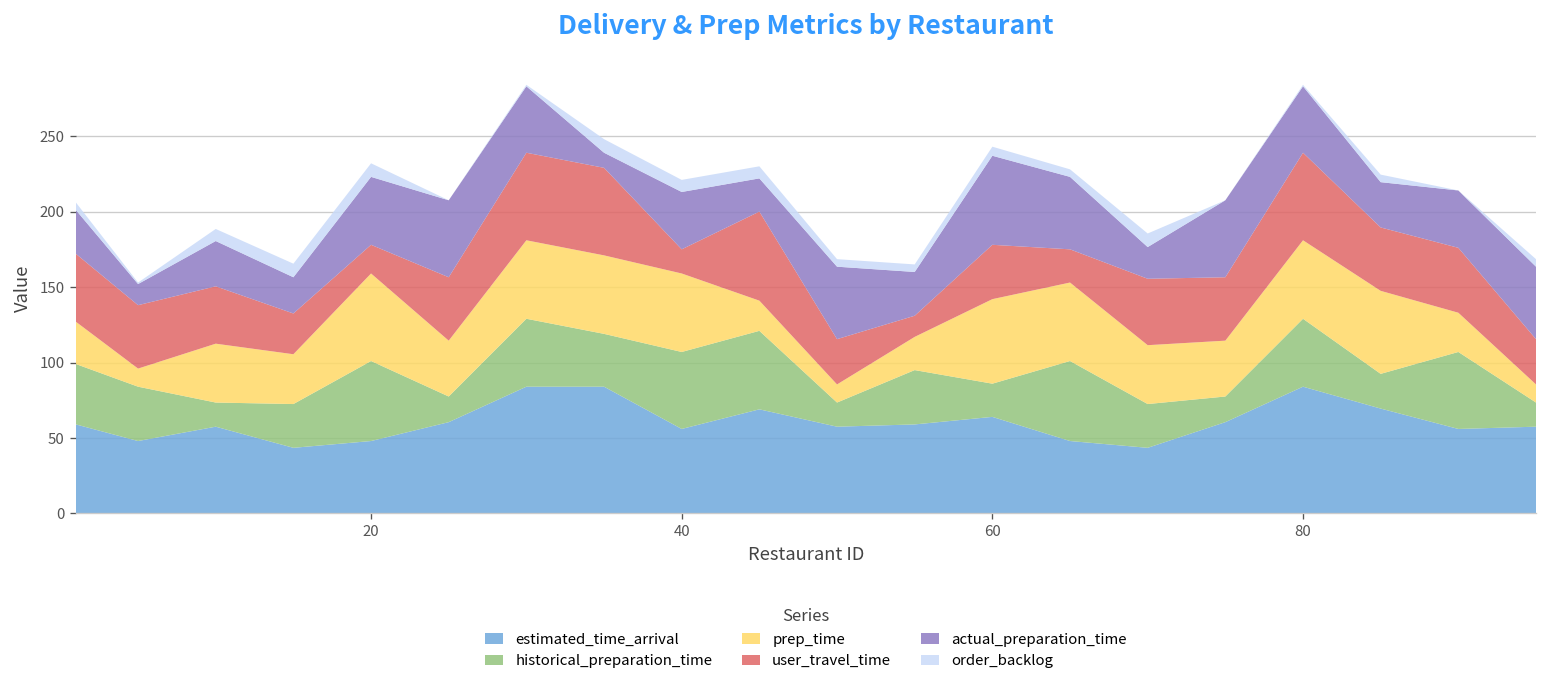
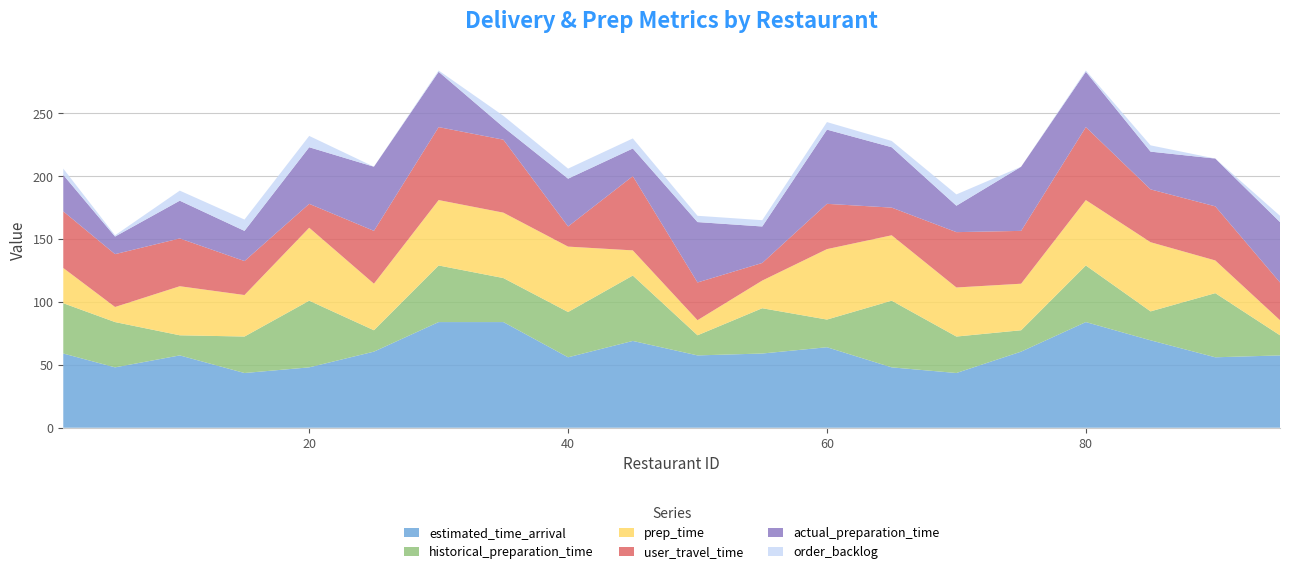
  {
    "historical_preparation_time": {
      "20": 53,
-     "40": 51,
+     "40": 36,
      "60": 22,
      "80": 45
    },
    "prep_time": {
      "20": 58,
      "40": 52,
      "60": 56,
      "80": 52
    },
    "user_travel_time": {
      "20": 19,
      "40": 16,
      "60": 36,
      "80": 58
    },
    "order_backlog": {
      "20": 9,
      "40": 8,
      "60": 6
    }
  }
